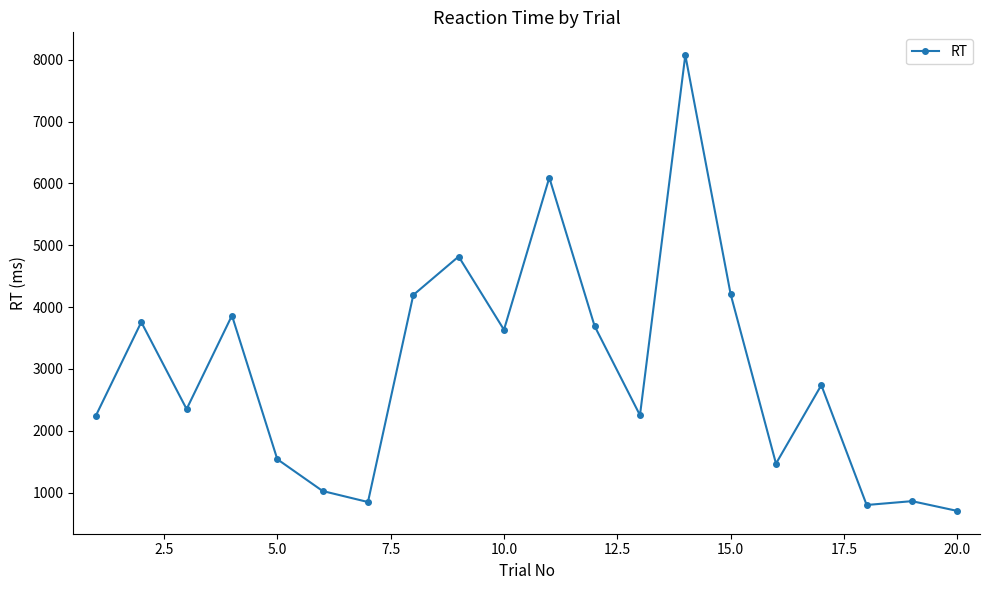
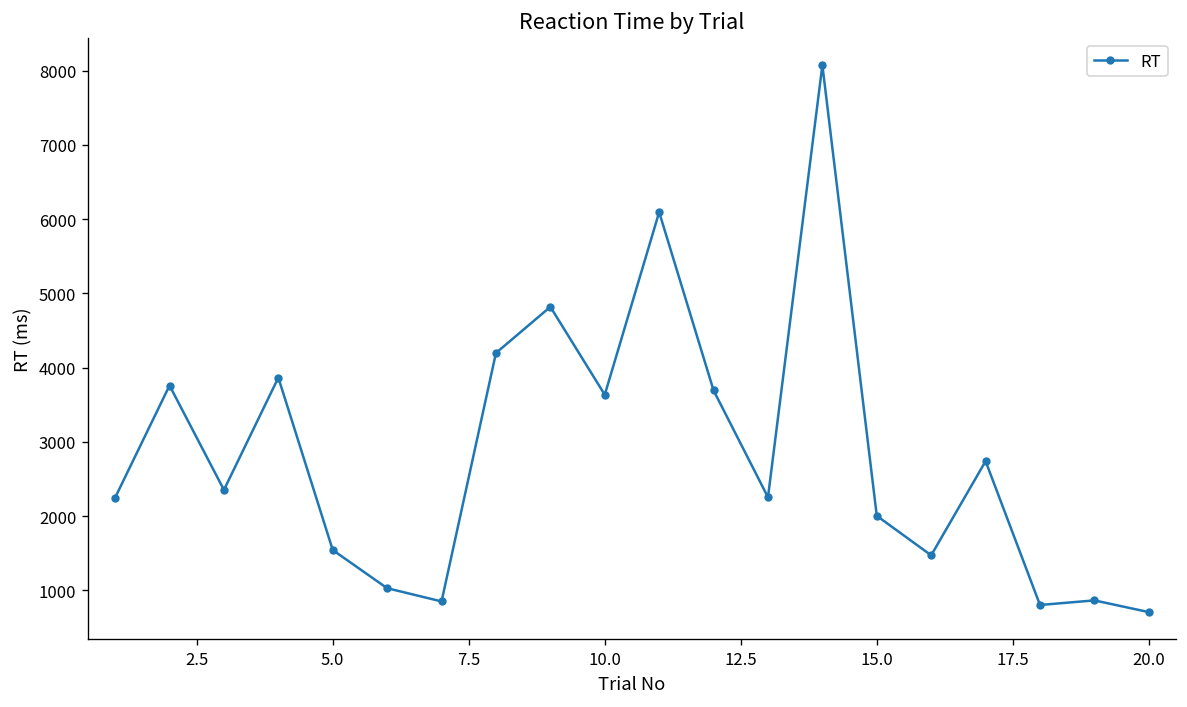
  {
    "5.0": 1500,
    "10.0": 3600,
-   "15.0": 4200,
+   "15.0": 2000,
    "20.0": 700
  }
